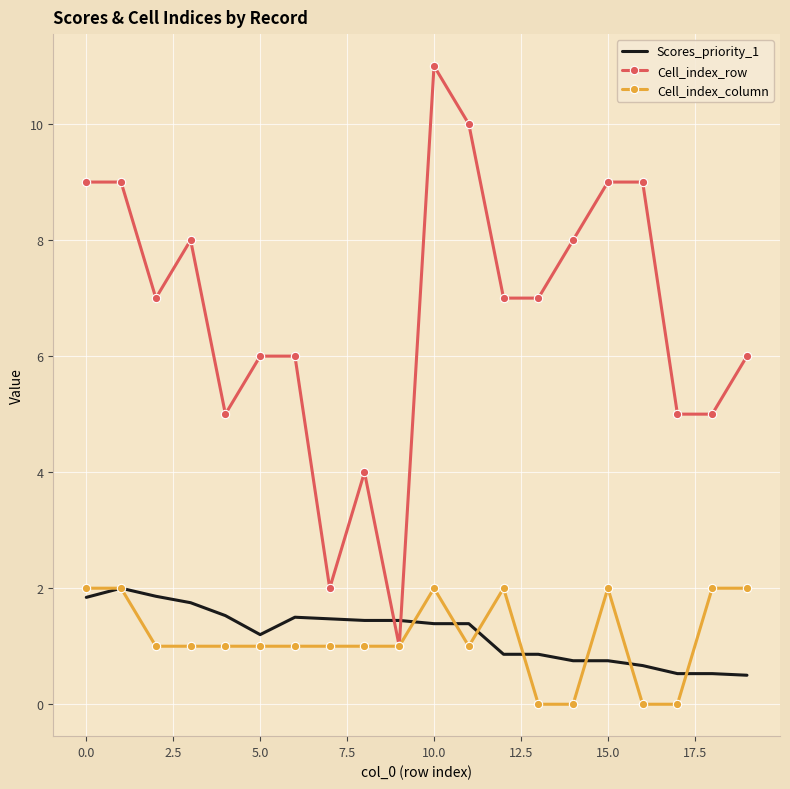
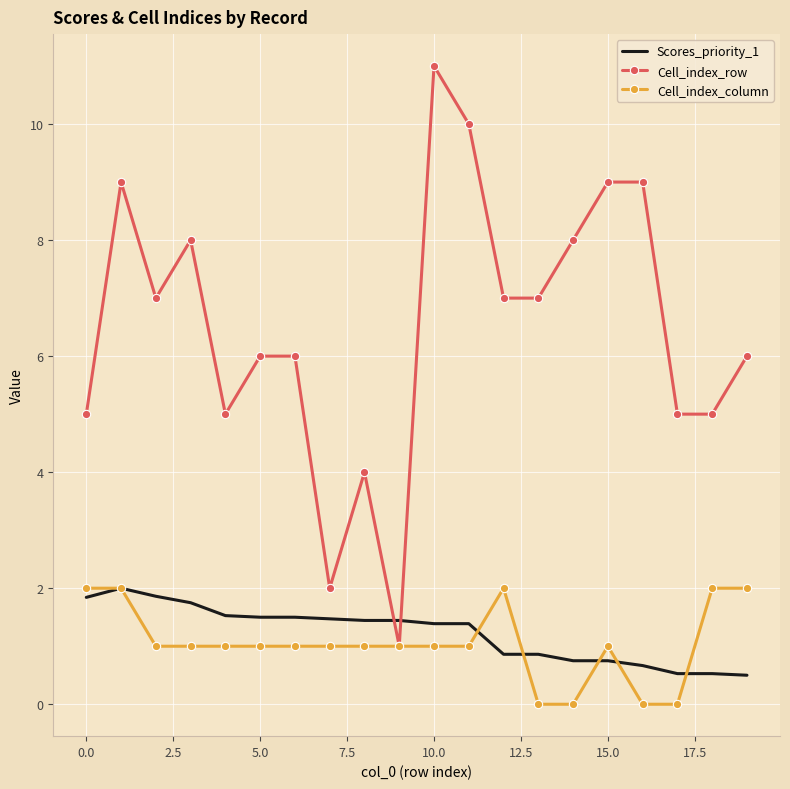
  {
    "Scores_priority_1": {
      "0.0": 1.8,
-     "5.0": 1.2,
+     "5.0": 1.5,
      "10.0": 1.4,
      "15.0": 0.8
    },
    "Cell_index_row": {
-     "0.0": 9,
+     "0.0": 5,
      "5.0": 6,
      "10.0": 11,
      "15.0": 9
    },
    "Cell_index_column": {
      "0.0": 2,
      "5.0": 1,
-     "10.0": 2,
-     "15.0": 2
+     "10.0": 1,
+     "15.0": 1
    }
  }
